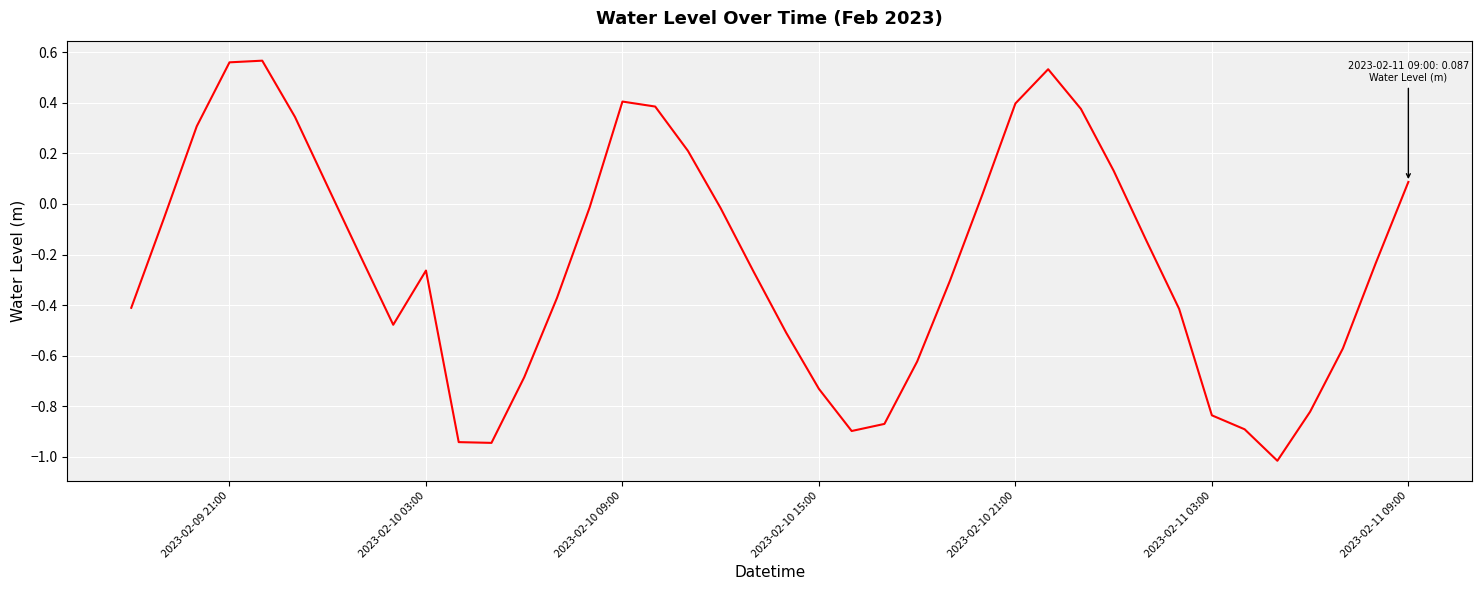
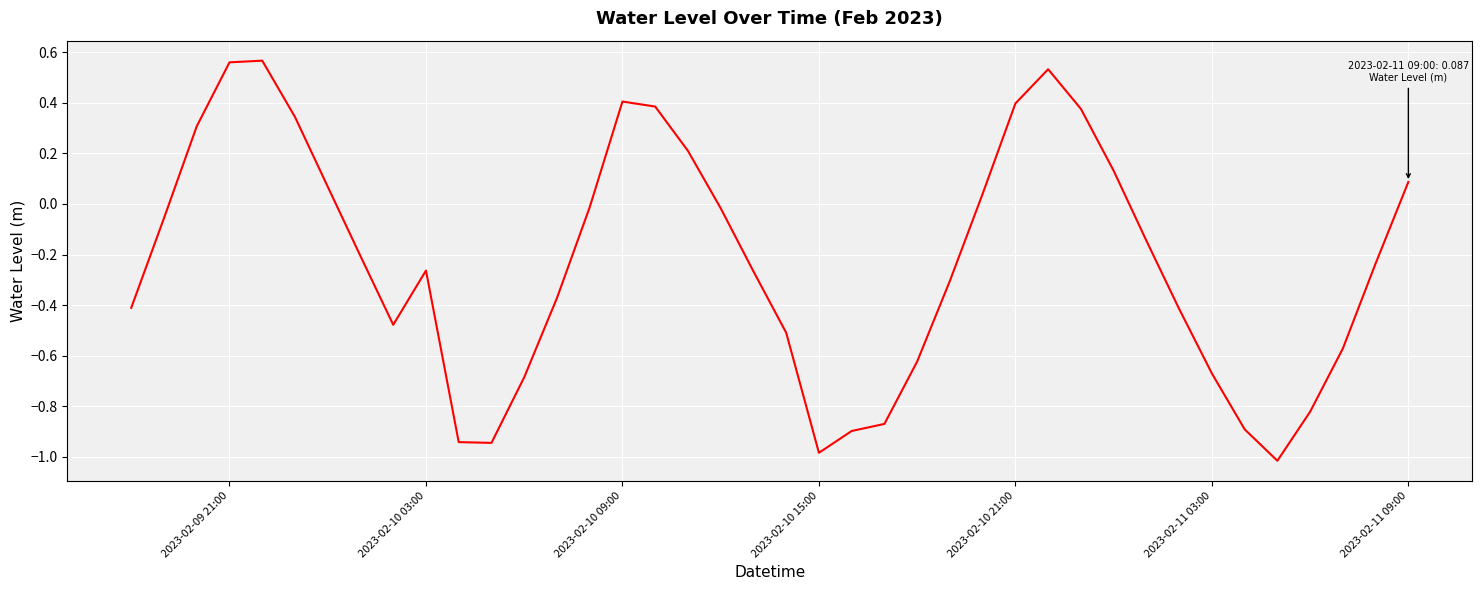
  {
    "2023-02-09 21:00": 0.56,
    "2023-02-10 03:00": -0.26,
    "2023-02-10 09:00": 0.40,
-   "2023-02-10 15:00": -0.73,
+   "2023-02-10 15:00": -0.98,
    "2023-02-10 21:00": 0.40,
-   "2023-02-11 03:00": -0.84
+   "2023-02-11 03:00": -0.67
  }
